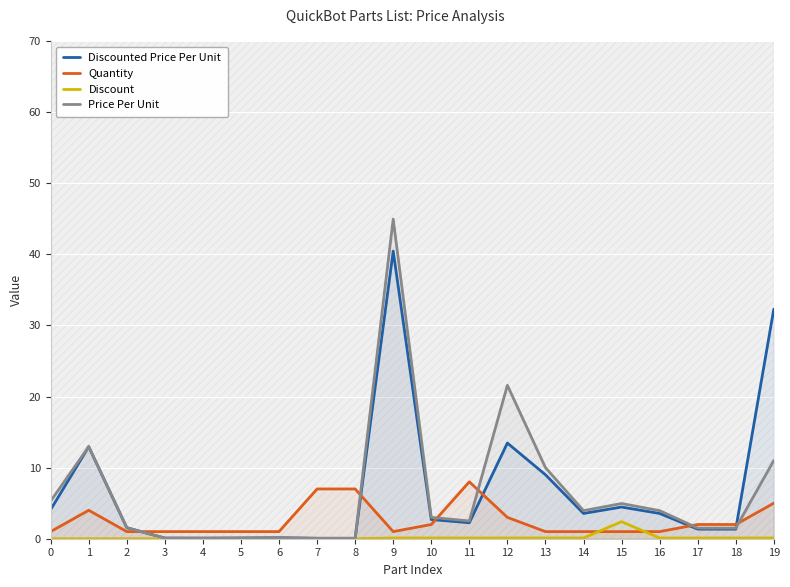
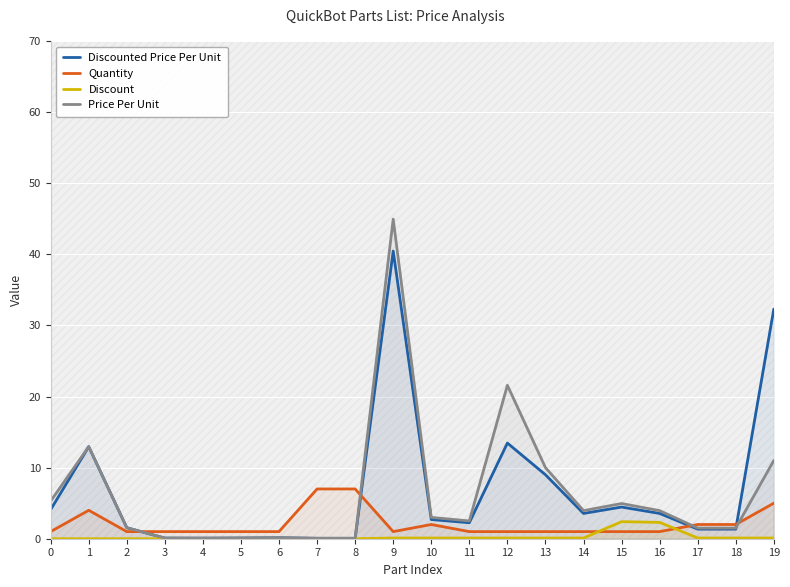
  {
    "Discounted Price Per Unit": {
      "0": 4,
      "9": 40,
      "12": 13,
      "13": 9,
      "14": 4,
      "15": 4,
      "16": 4,
      "19": 32
    },
    "Quantity": {
      "0": 1,
      "1": 4,
      "2": 1,
      "3": 1,
      "4": 1,
      "5": 1,
      "6": 1,
      "7": 7,
      "8": 7,
      "9": 1,
      "10": 2,
-     "11": 8,
-     "12": 3,
+     "11": 1,
+     "12": 1,
      "13": 1,
      "14": 1,
      "15": 1,
      "16": 1,
      "17": 2,
      "18": 2,
      "19": 5
    },
    "Discount": {
      "0": 0,
      "1": 0,
      "2": 0,
      "9": 0,
      "10": 0,
      "11": 0,
      "12": 0,
      "13": 0,
      "14": 0,
      "15": 2,
-     "16": 0,
+     "16": 2,
      "17": 0,
      "18": 0,
      "19": 0
    },
    "Price Per Unit": {
      "0": 5,
      "9": 45,
      "12": 22,
      "13": 10,
      "14": 4,
      "15": 5,
      "16": 4,
      "19": 11
    }
  }
